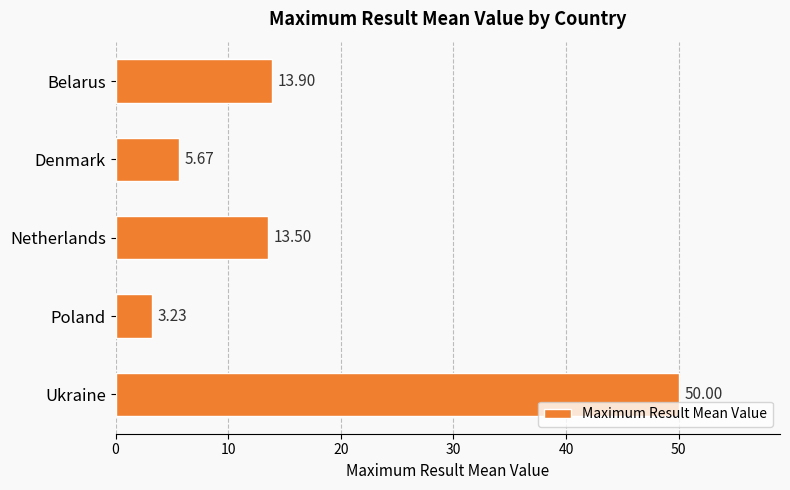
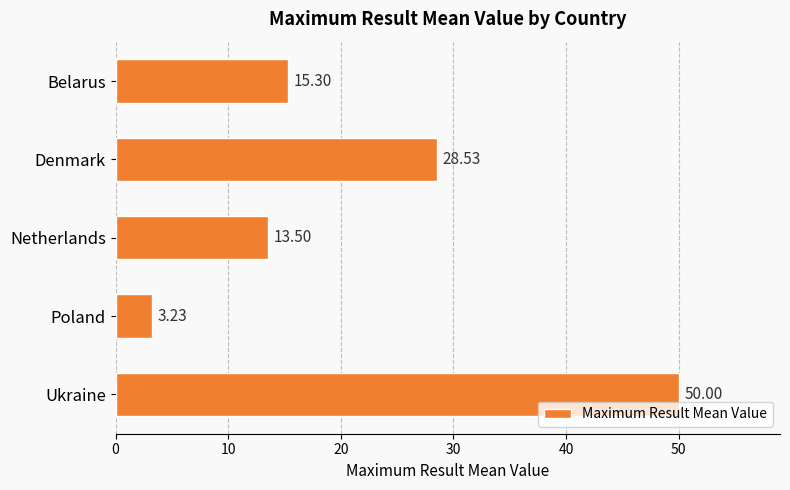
  {
-   "Belarus": 13.90,
-   "Denmark": 5.67,
+   "Belarus": 15.30,
+   "Denmark": 28.53,
    "Netherlands": 13.50,
    "Poland": 3.23
  }
